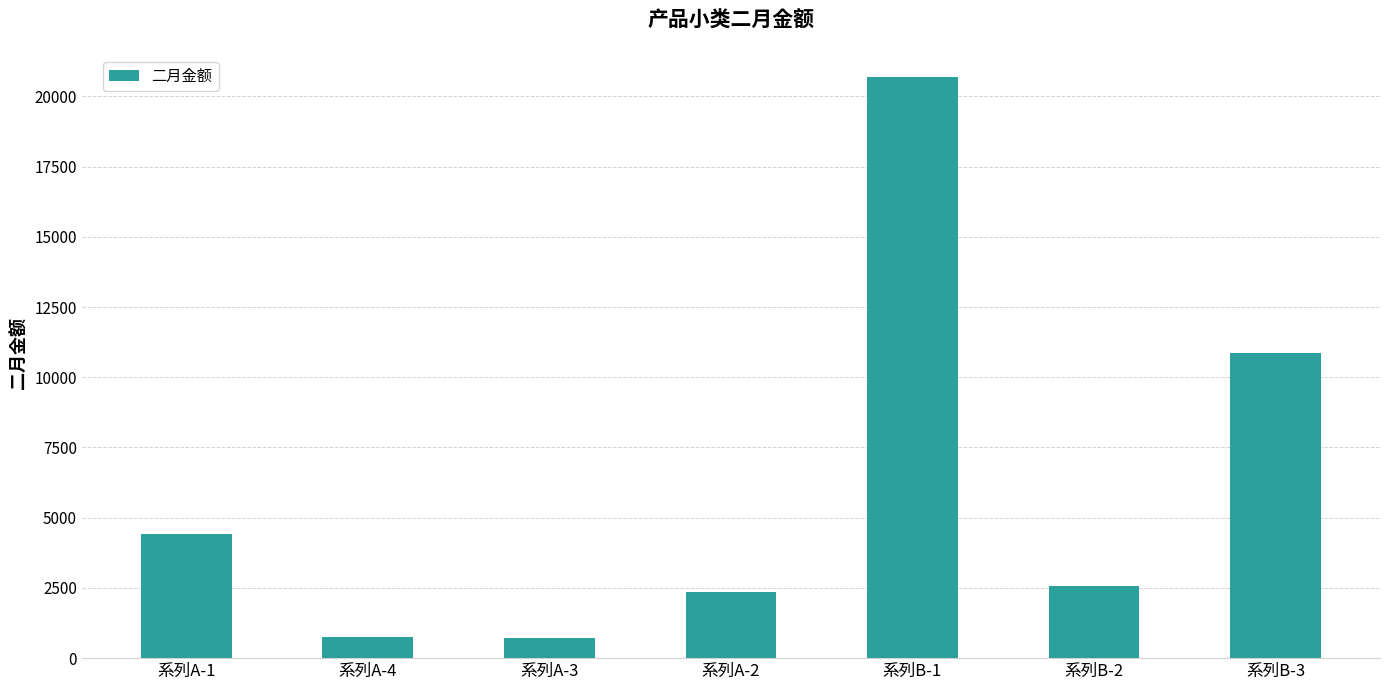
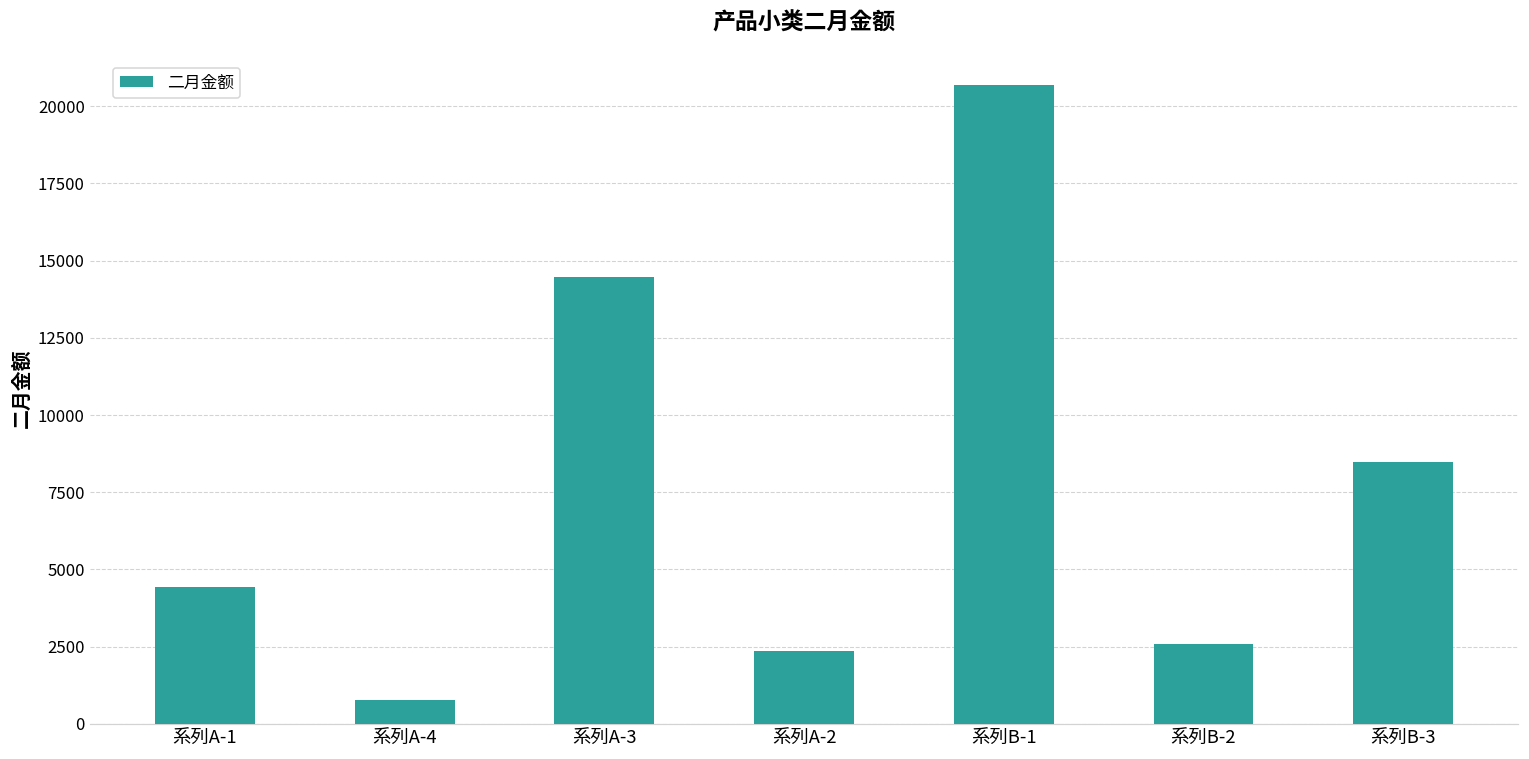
  {
    "系列A-1": 4400,
    "系列A-4": 800,
-   "系列A-3": 700,
+   "系列A-3": 14500,
    "系列A-2": 2300,
    "系列B-1": 20700,
    "系列B-2": 2600,
-   "系列B-3": 10900
+   "系列B-3": 8500
  }
